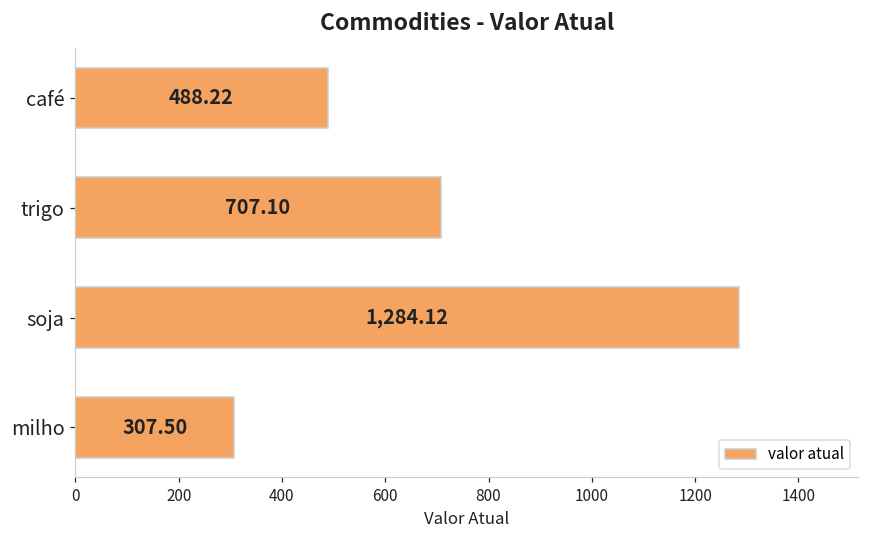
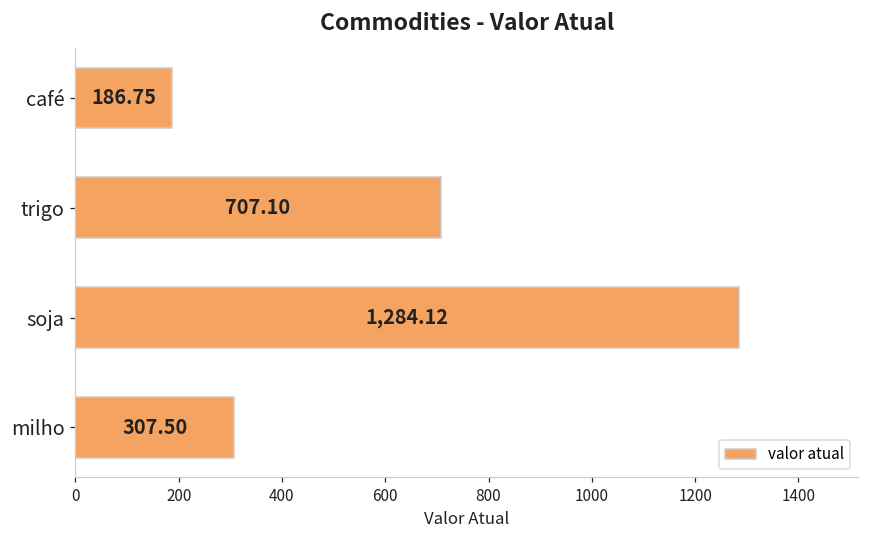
  {
-   "café": "488.22",
+   "café": "186.75",
    "trigo": "707.10",
    "soja": "1,284.12",
    "milho": "307.50"
  }
